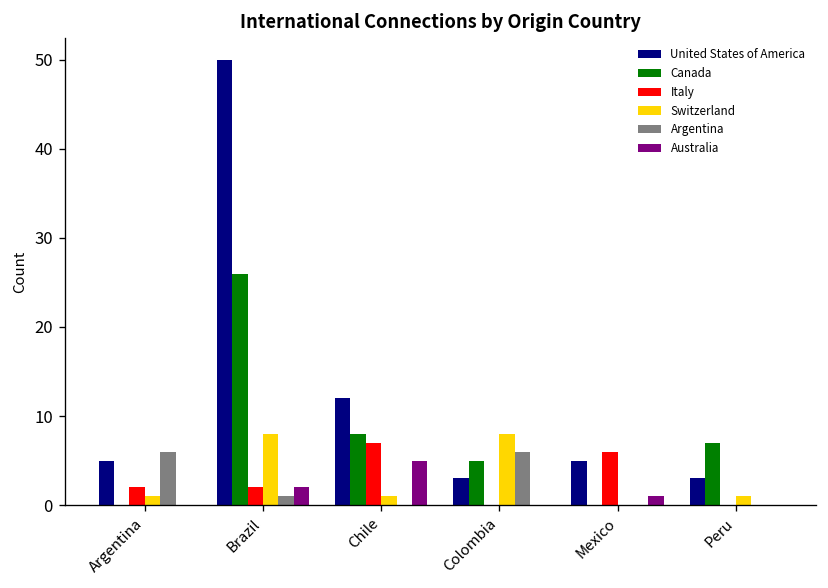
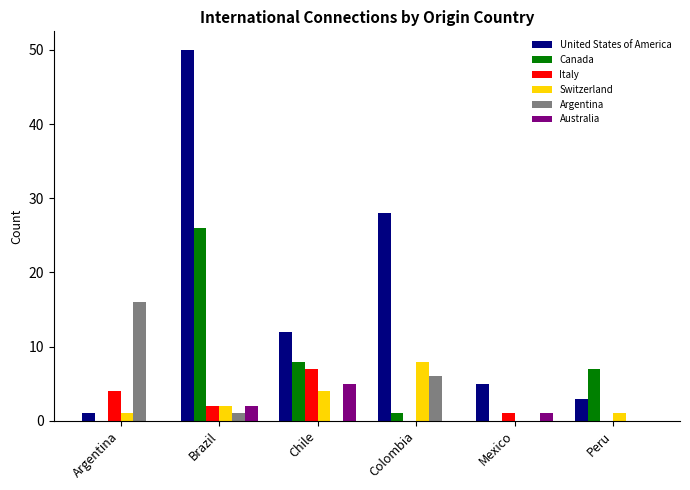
  {
    "United States of America": {
-     "Argentina": 5,
+     "Argentina": 1,
      "Brazil": 50,
      "Chile": 12,
-     "Colombia": 3,
+     "Colombia": 28,
      "Mexico": 5,
      "Peru": 3
    },
    "Canada": {
      "Argentina": 0,
      "Brazil": 26,
      "Chile": 8,
-     "Colombia": 5,
+     "Colombia": 1,
      "Mexico": 0,
      "Peru": 7
    },
    "Italy": {
-     "Argentina": 2,
+     "Argentina": 4,
      "Brazil": 2,
      "Chile": 7,
      "Colombia": 0,
-     "Mexico": 6,
+     "Mexico": 1,
      "Peru": 0
    },
    "Switzerland": {
      "Argentina": 1,
-     "Brazil": 8,
-     "Chile": 1,
+     "Brazil": 2,
+     "Chile": 4,
      "Colombia": 8,
      "Mexico": 0,
      "Peru": 1
    },
    "Argentina": {
-     "Argentina": 6,
+     "Argentina": 16,
      "Brazil": 1,
      "Chile": 0,
      "Colombia": 6,
      "Mexico": 0,
      "Peru": 0
    },
    "Australia": {
      "Argentina": 0,
      "Brazil": 2,
      "Chile": 5,
      "Colombia": 0,
      "Mexico": 1,
      "Peru": 0
    }
  }
